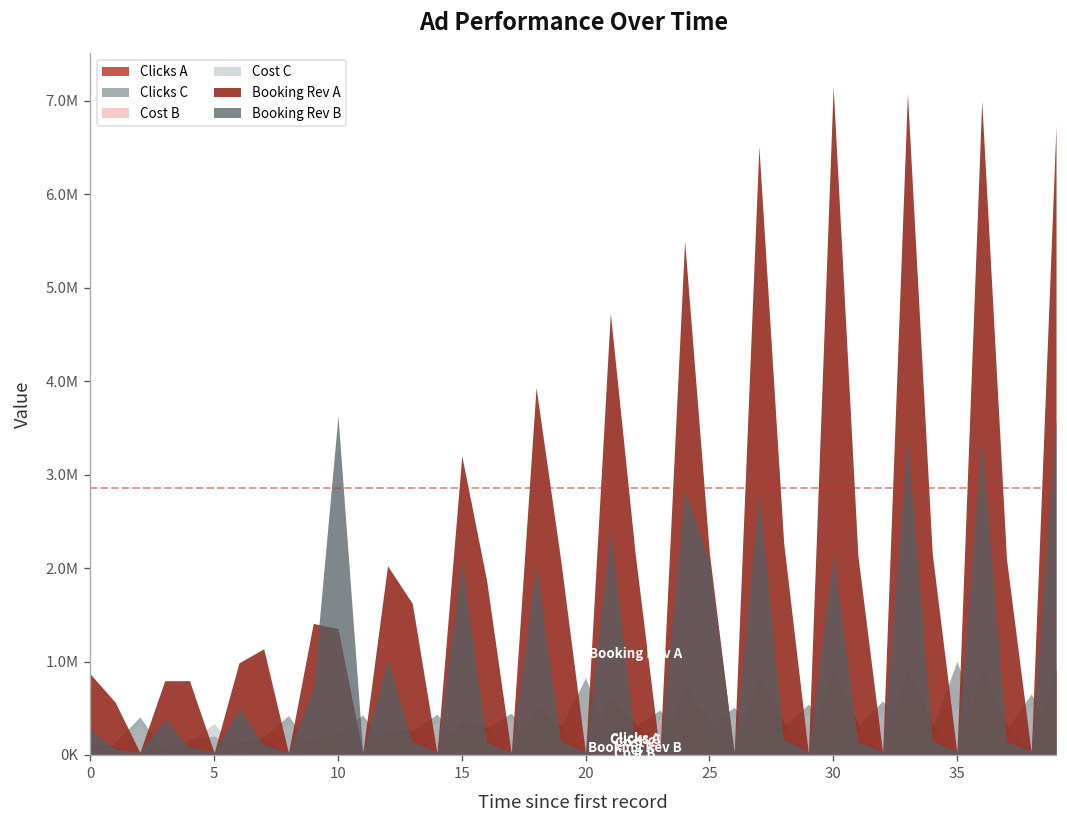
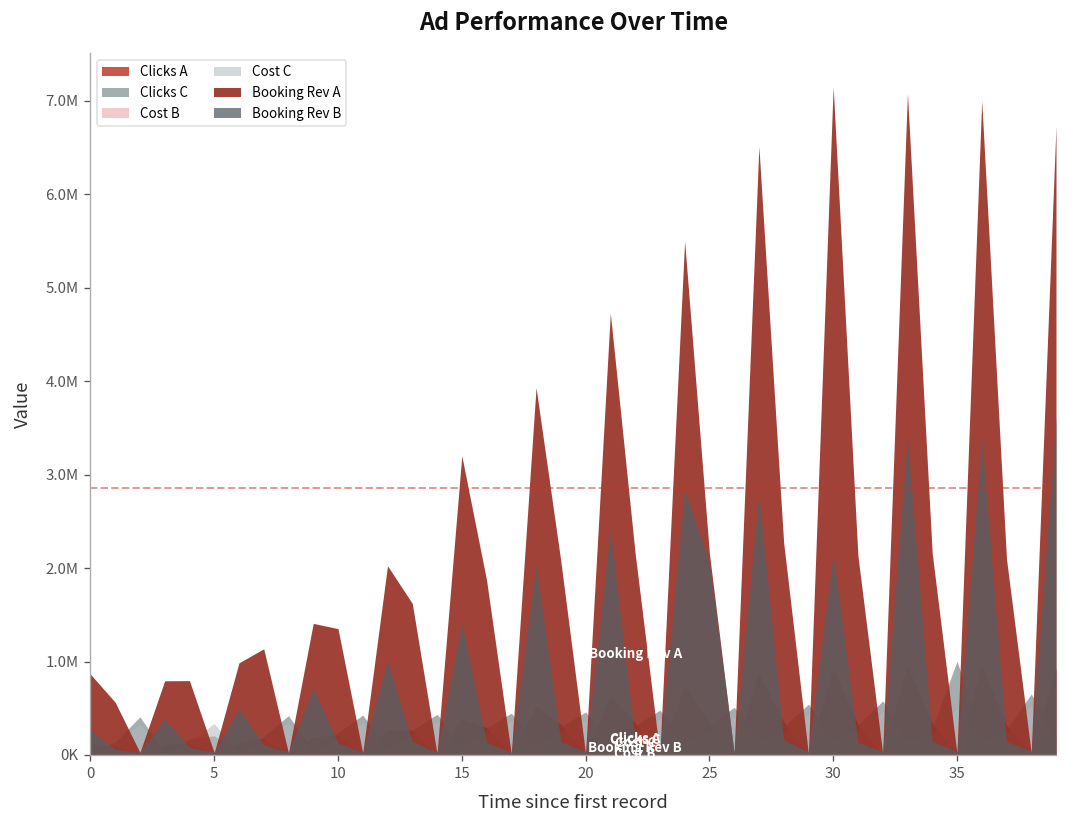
  {
    "Clicks C": {
      "5": 200000,
-     "20": 800000,
+     "20": 500000,
      "30": 200000,
      "35": 1000000
    },
    "Booking Rev B": {
      "0": 300000,
-     "10": 3600000,
-     "15": 2100000,
+     "10": 100000,
+     "15": 1400000,
      "25": 2100000,
      "30": 2200000
    }
  }
